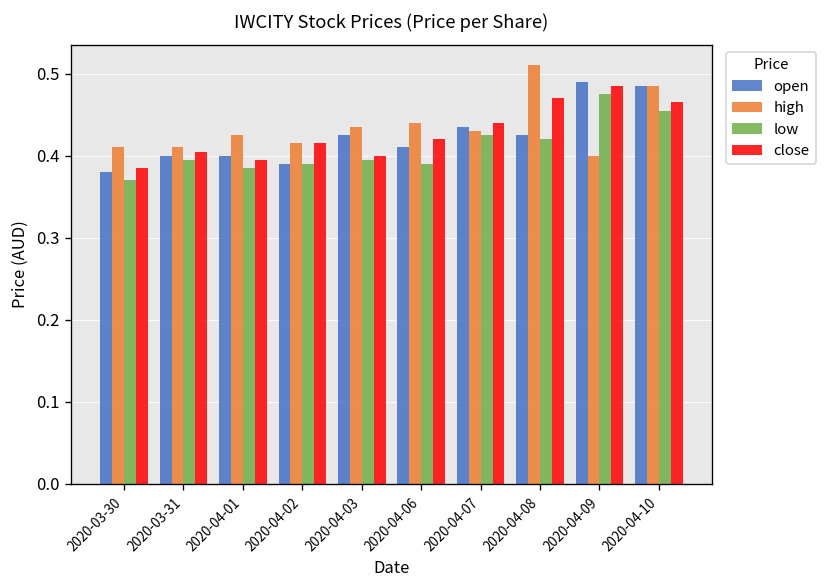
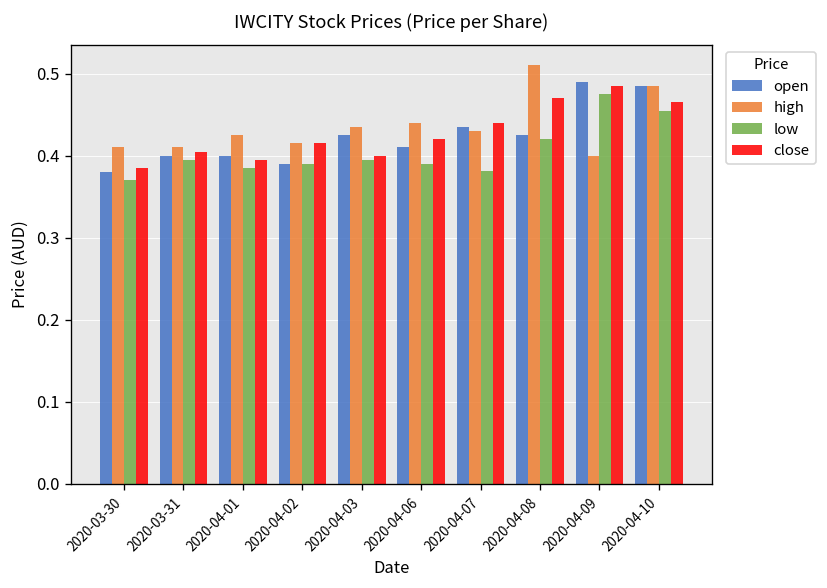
  {
    "open": {
      "2020-03-30": 0.38,
      "2020-03-31": 0.40,
      "2020-04-01": 0.40,
      "2020-04-02": 0.39,
      "2020-04-03": 0.43,
      "2020-04-06": 0.41,
      "2020-04-07": 0.44,
      "2020-04-08": 0.43,
      "2020-04-09": 0.49,
      "2020-04-10": 0.49
    },
    "high": {
      "2020-03-30": 0.41,
      "2020-03-31": 0.41,
      "2020-04-01": 0.43,
      "2020-04-02": 0.42,
      "2020-04-03": 0.44,
      "2020-04-06": 0.44,
      "2020-04-07": 0.43,
      "2020-04-08": 0.51,
      "2020-04-09": 0.40,
      "2020-04-10": 0.49
    },
    "low": {
      "2020-03-30": 0.37,
      "2020-03-31": 0.40,
      "2020-04-01": 0.39,
      "2020-04-02": 0.39,
      "2020-04-03": 0.40,
      "2020-04-06": 0.39,
-     "2020-04-07": 0.43,
+     "2020-04-07": 0.38,
      "2020-04-08": 0.42,
      "2020-04-09": 0.48,
      "2020-04-10": 0.46
    },
    "close": {
      "2020-03-30": 0.39,
      "2020-03-31": 0.41,
      "2020-04-01": 0.40,
      "2020-04-02": 0.42,
      "2020-04-03": 0.40,
      "2020-04-06": 0.42,
      "2020-04-07": 0.44,
      "2020-04-08": 0.47,
      "2020-04-09": 0.49,
      "2020-04-10": 0.47
    }
  }
